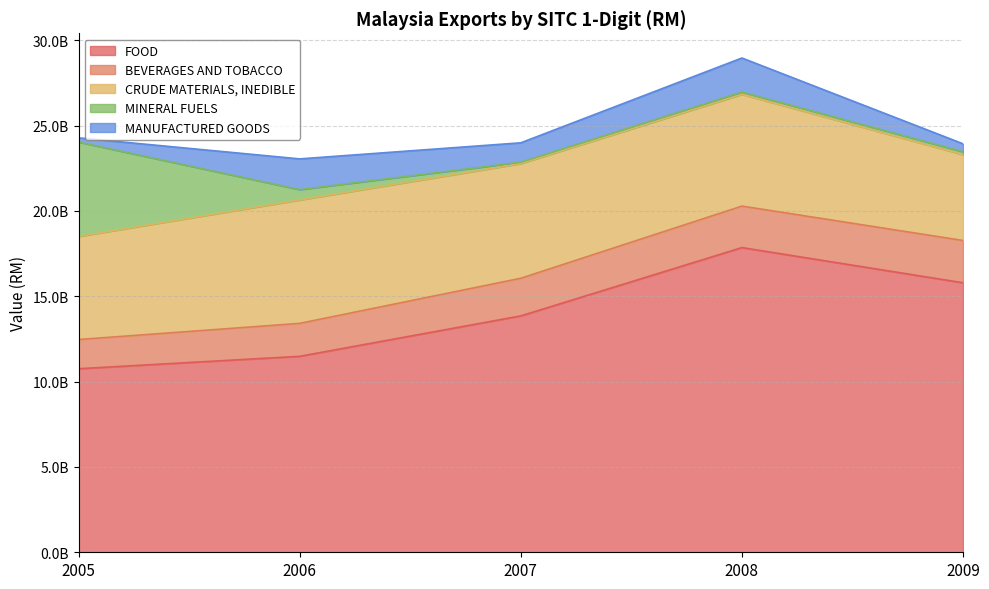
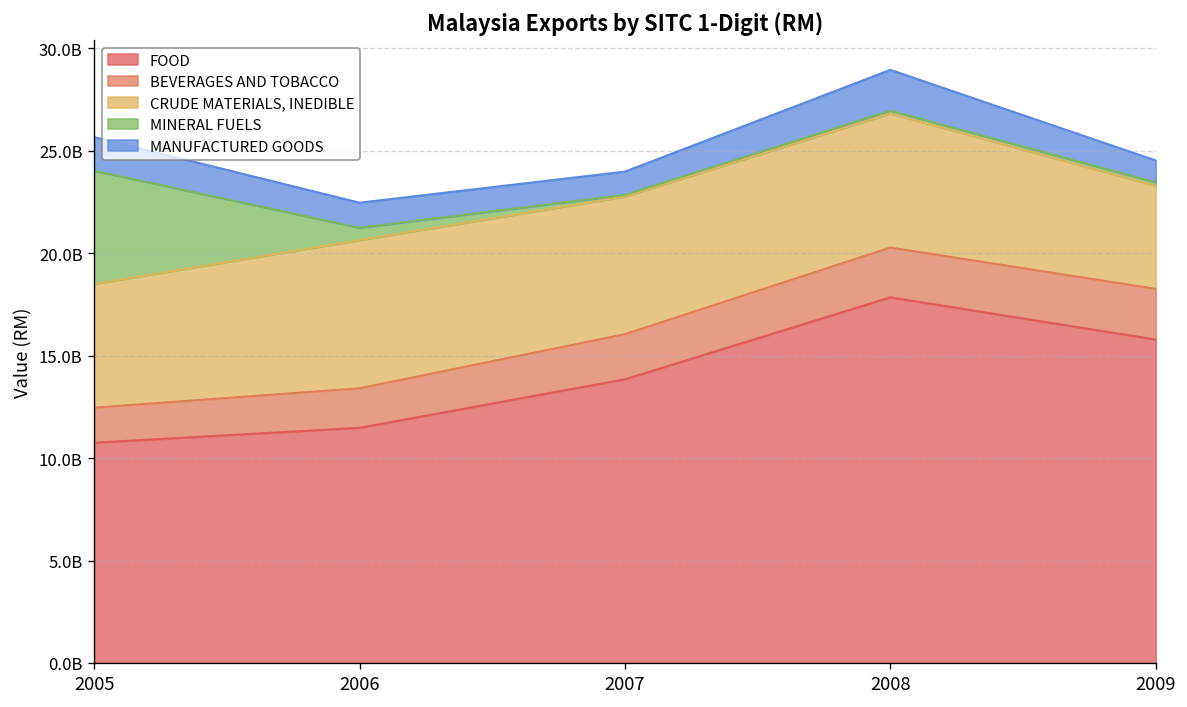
  {
    "MINERAL FUELS": {
      "2005": 5500000000,
      "2006": 600000000,
      "2009": 200000000
    },
    "MANUFACTURED GOODS": {
-     "2005": 200000000,
-     "2006": 1800000000,
+     "2005": 1600000000,
+     "2006": 1200000000,
      "2007": 1100000000,
      "2008": 2000000000,
-     "2009": 500000000
+     "2009": 1100000000
    }
  }
